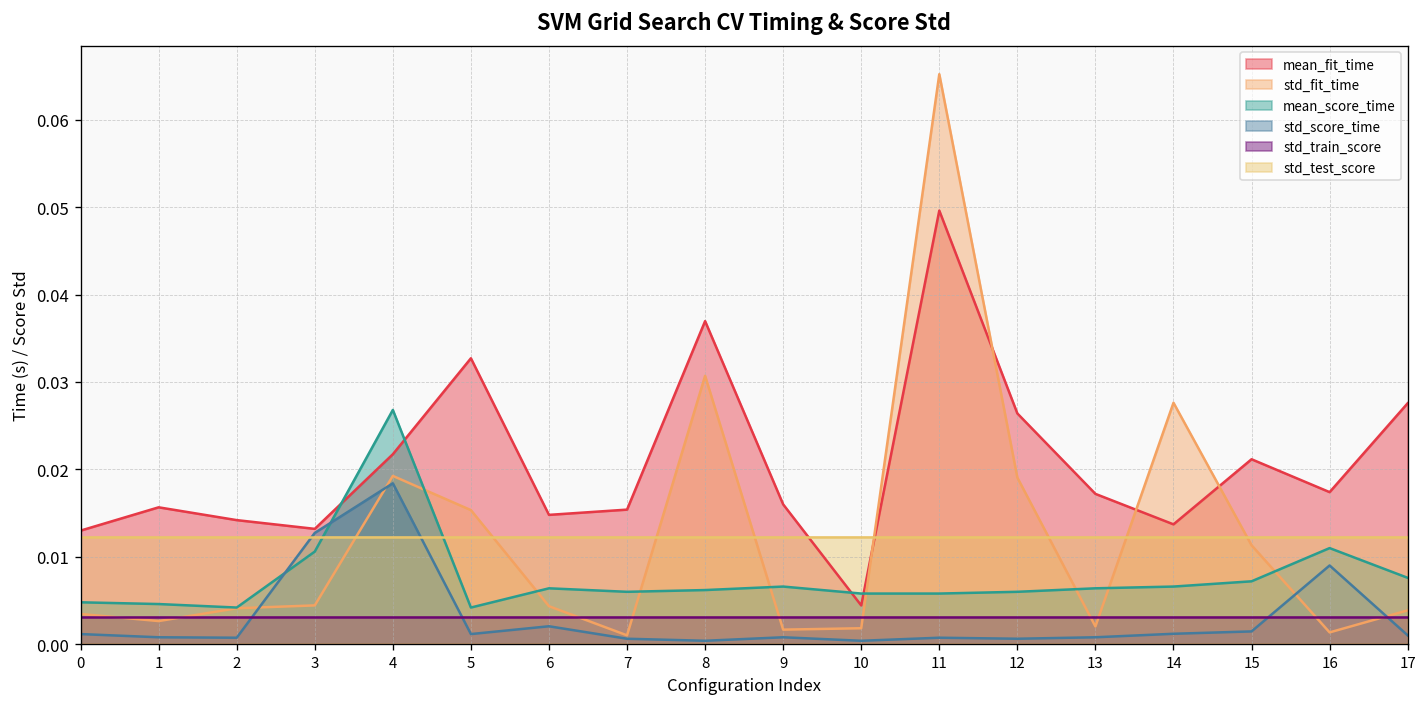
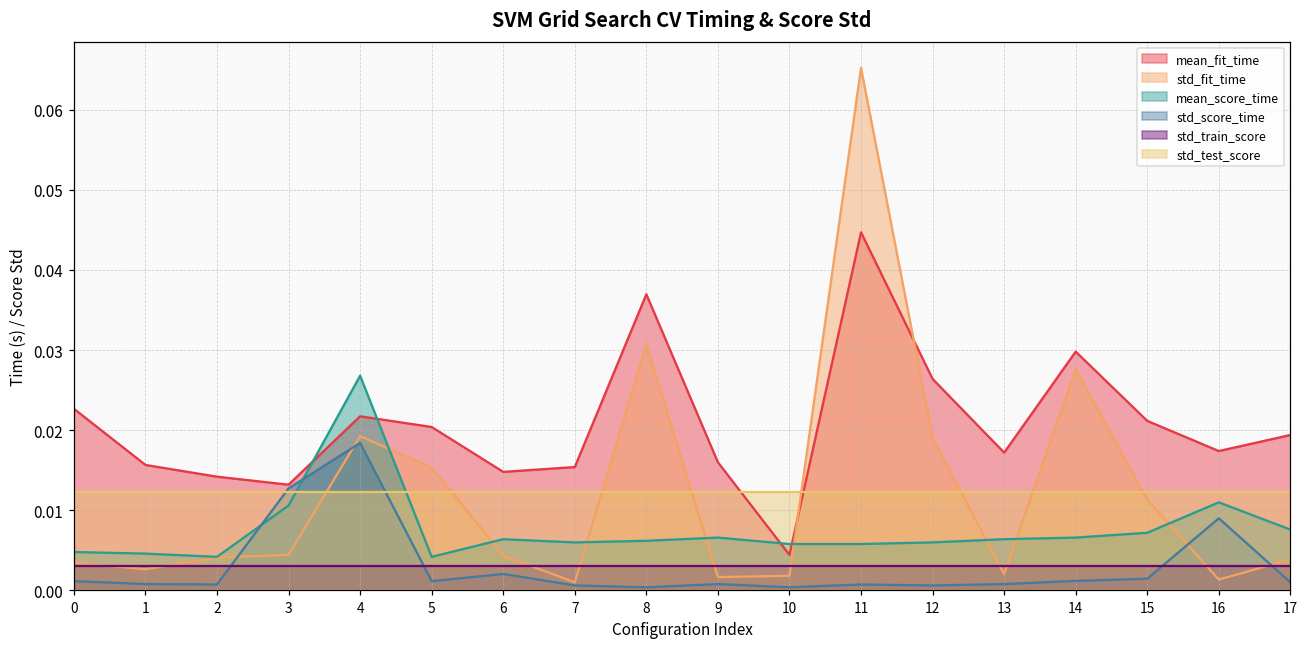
  {
    "mean_fit_time": {
-     "0": 0.013,
+     "0": 0.023,
      "1": 0.016,
      "2": 0.014,
      "3": 0.013,
      "4": 0.022,
-     "5": 0.033,
+     "5": 0.020,
      "6": 0.015,
      "7": 0.015,
      "8": 0.037,
      "9": 0.016,
      "10": 0.004,
-     "11": 0.050,
+     "11": 0.045,
      "12": 0.026,
      "13": 0.017,
-     "14": 0.014,
+     "14": 0.030,
      "15": 0.021,
      "16": 0.017,
-     "17": 0.028
+     "17": 0.019
    },
    "std_train_score": {
      "0": 0.003,
      "1": 0.003,
      "2": 0.003,
      "3": 0.003,
      "4": 0.003,
      "5": 0.003,
      "6": 0.003,
      "7": 0.003,
      "8": 0.003,
      "9": 0.003,
      "10": 0.003,
      "11": 0.003,
      "12": 0.003,
      "13": 0.003,
      "14": 0.003,
      "15": 0.003,
      "16": 0.003,
      "17": 0.003
    }
  }
